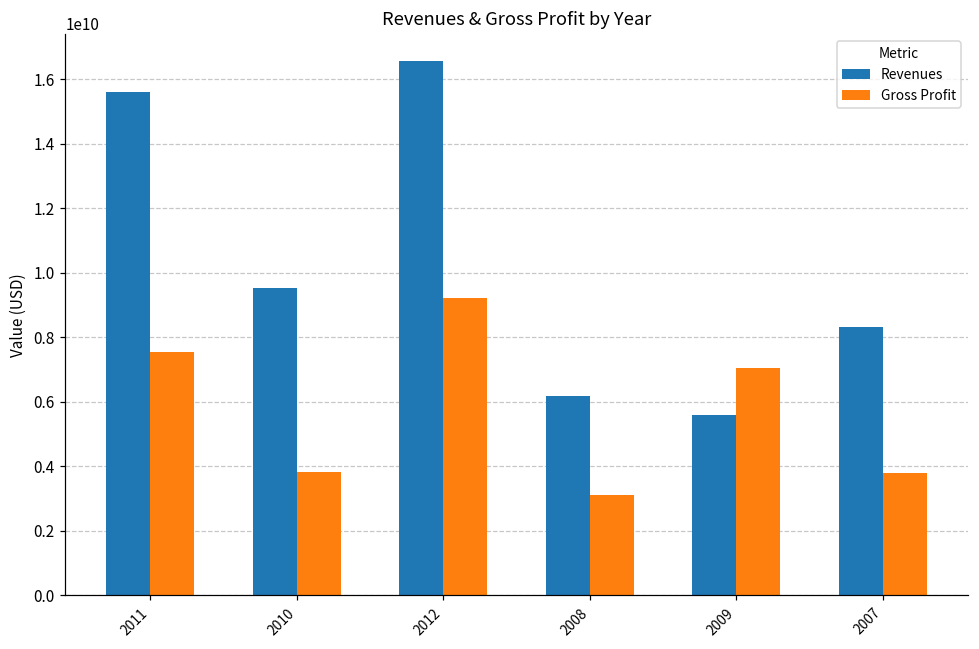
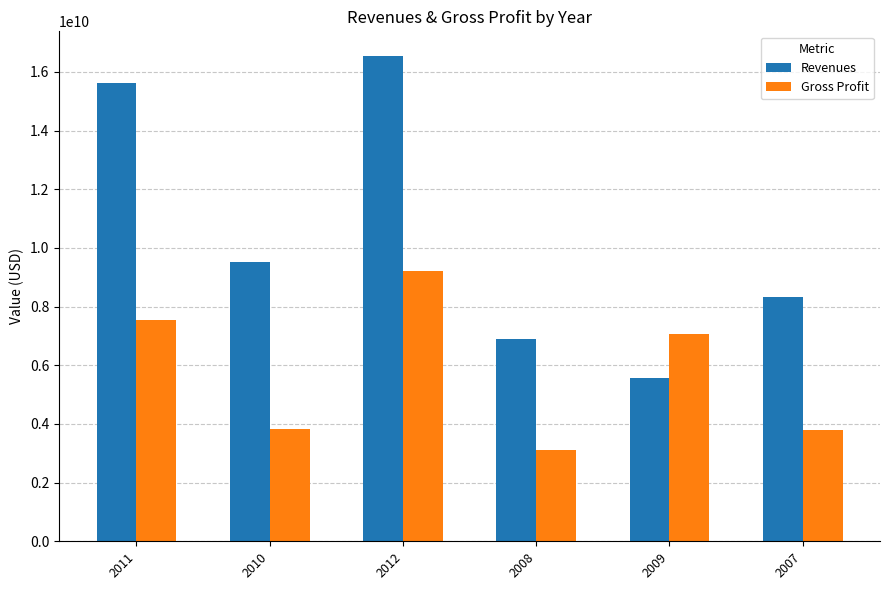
  {
    "Revenues": {
      "2011": 15600000000,
      "2010": 9500000000,
      "2012": 16600000000,
-     "2008": 6200000000,
+     "2008": 6900000000,
      "2009": 5600000000,
      "2007": 8300000000
    },
    "Gross Profit": {
      "2011": 7600000000,
      "2010": 3800000000,
      "2012": 9200000000,
      "2008": 3100000000,
      "2009": 7100000000,
      "2007": 3800000000
    }
  }
